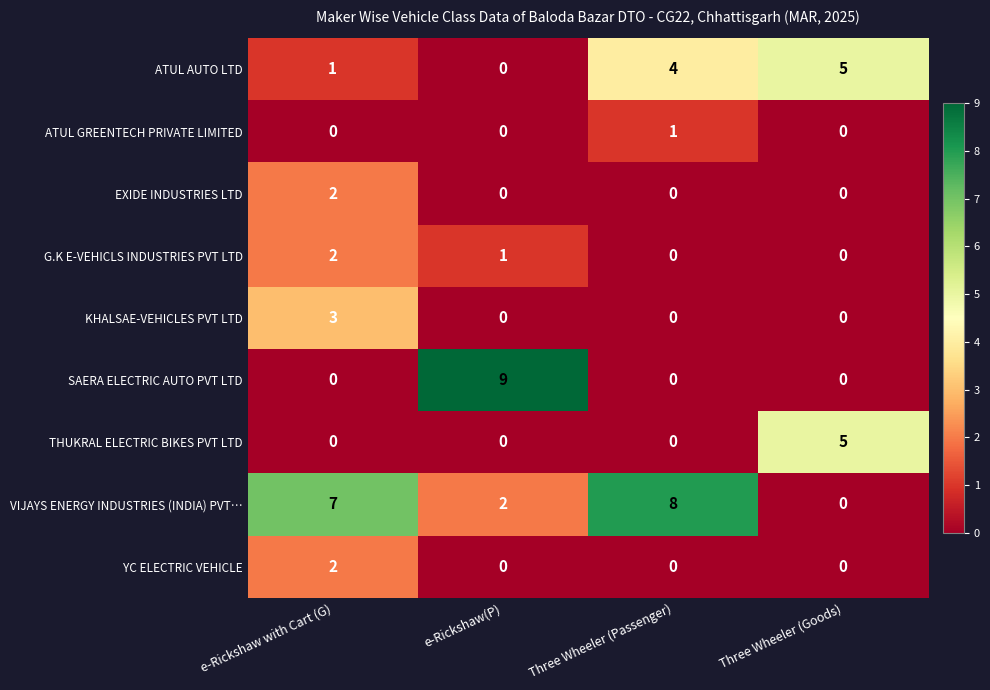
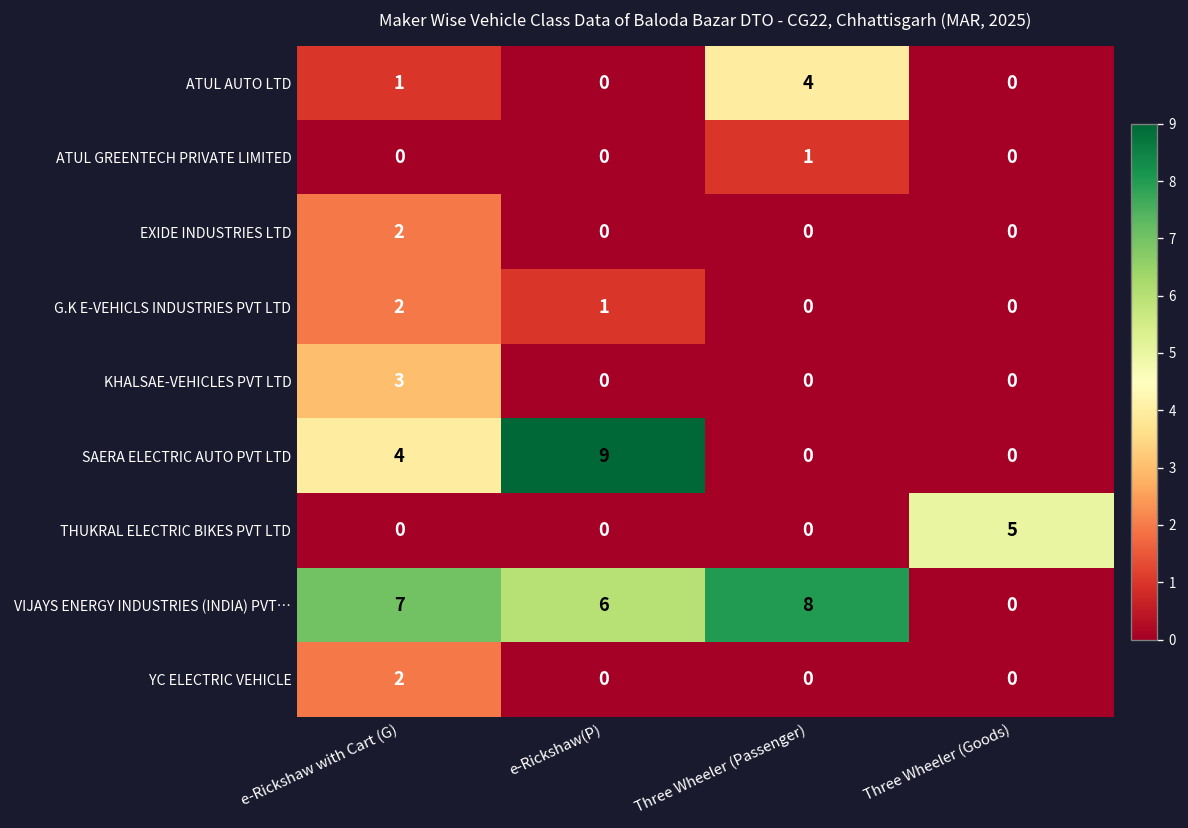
  {
    "ATUL AUTO LTD": {
      "e-Rickshaw with Cart (G)": 1,
      "e-Rickshaw(P)": 0,
      "Three Wheeler (Passenger)": 4,
-     "Three Wheeler (Goods)": 5
+     "Three Wheeler (Goods)": 0
    },
    "ATUL GREENTECH PRIVATE LIMITED": {
      "e-Rickshaw with Cart (G)": 0,
      "e-Rickshaw(P)": 0,
      "Three Wheeler (Passenger)": 1,
      "Three Wheeler (Goods)": 0
    },
    "EXIDE INDUSTRIES LTD": {
      "e-Rickshaw with Cart (G)": 2,
      "e-Rickshaw(P)": 0,
      "Three Wheeler (Passenger)": 0,
      "Three Wheeler (Goods)": 0
    },
    "G.K E-VEHICLS INDUSTRIES PVT LTD": {
      "e-Rickshaw with Cart (G)": 2,
      "e-Rickshaw(P)": 1,
      "Three Wheeler (Passenger)": 0,
      "Three Wheeler (Goods)": 0
    },
    "KHALSAE-VEHICLES PVT LTD": {
      "e-Rickshaw with Cart (G)": 3,
      "e-Rickshaw(P)": 0,
      "Three Wheeler (Passenger)": 0,
      "Three Wheeler (Goods)": 0
    },
    "SAERA ELECTRIC AUTO PVT LTD": {
-     "e-Rickshaw with Cart (G)": 0,
+     "e-Rickshaw with Cart (G)": 4,
      "e-Rickshaw(P)": 9,
      "Three Wheeler (Passenger)": 0,
      "Three Wheeler (Goods)": 0
    },
    "THUKRAL ELECTRIC BIKES PVT LTD": {
      "e-Rickshaw with Cart (G)": 0,
      "e-Rickshaw(P)": 0,
      "Three Wheeler (Passenger)": 0,
      "Three Wheeler (Goods)": 5
    },
    "VIJAYS ENERGY INDUSTRIES (INDIA) PVT…": {
      "e-Rickshaw with Cart (G)": 7,
-     "e-Rickshaw(P)": 2,
+     "e-Rickshaw(P)": 6,
      "Three Wheeler (Passenger)": 8,
      "Three Wheeler (Goods)": 0
    },
    "YC ELECTRIC VEHICLE": {
      "e-Rickshaw with Cart (G)": 2,
      "e-Rickshaw(P)": 0,
      "Three Wheeler (Passenger)": 0,
      "Three Wheeler (Goods)": 0
    }
  }
